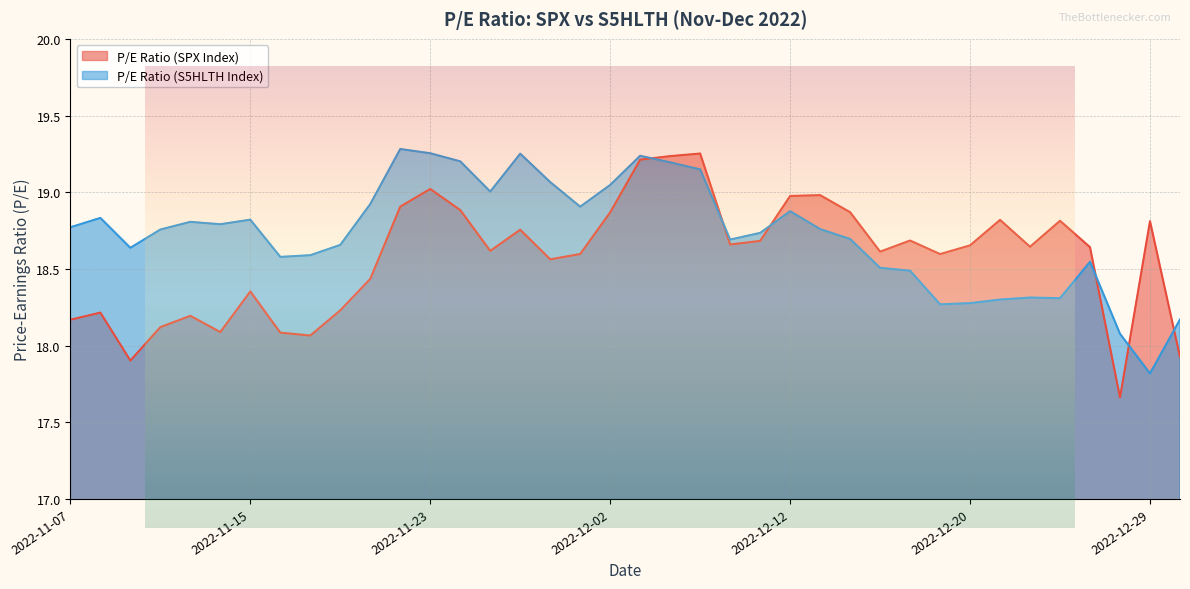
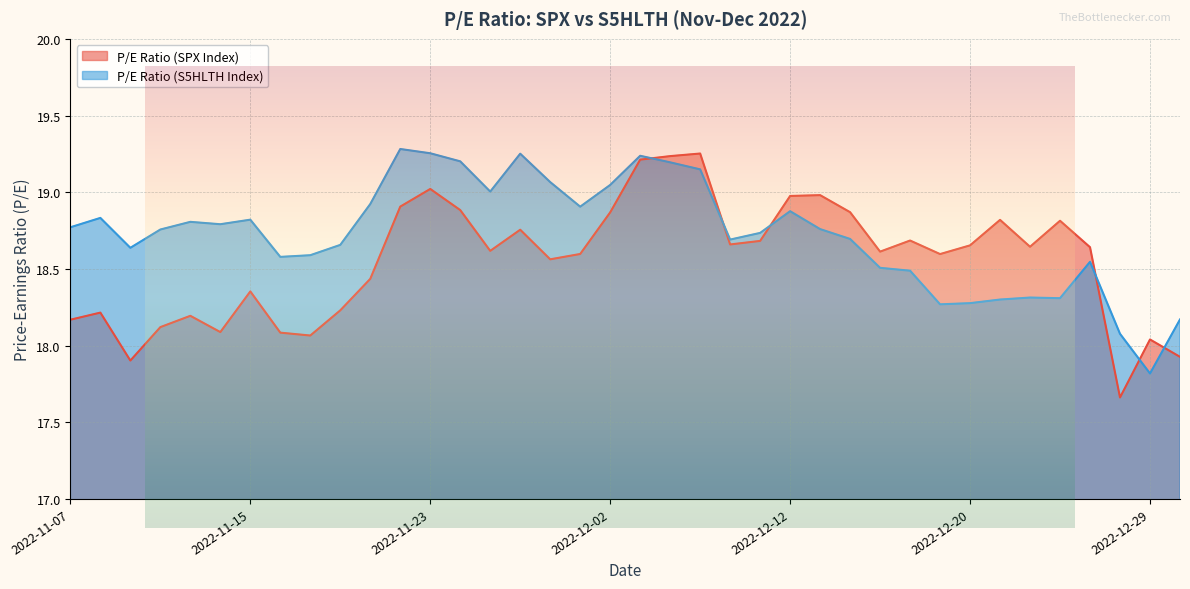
  {
    "P/E Ratio (SPX Index)": {
      "2022-11-07": 18.17,
-     "2022-12-29": 18.81
+     "2022-12-29": 18.04
    },
    "P/E Ratio (S5HLTH Index)": {
      "2022-11-07": 18.77,
      "2022-12-29": 17.82
    }
  }
